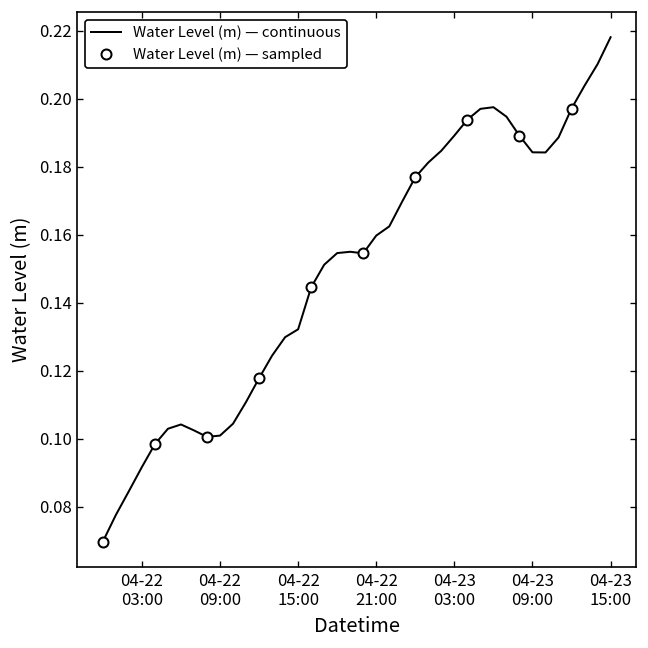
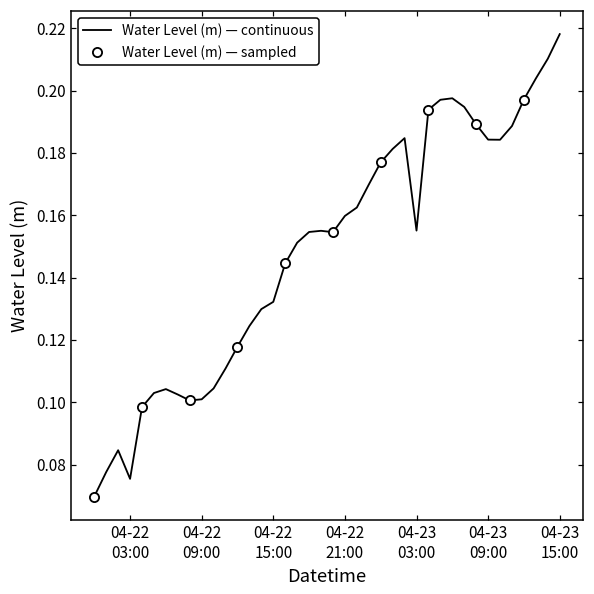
  {
    "Water Level (m) — continuous": {
-     "04-22 03:00": 0.092,
+     "04-22 03:00": 0.075,
      "04-22 09:00": 0.101,
      "04-22 15:00": 0.132,
      "04-22 21:00": 0.160,
-     "04-23 03:00": 0.189,
+     "04-23 03:00": 0.155,
      "04-23 09:00": 0.184,
      "04-23 15:00": 0.218
    }
  }
